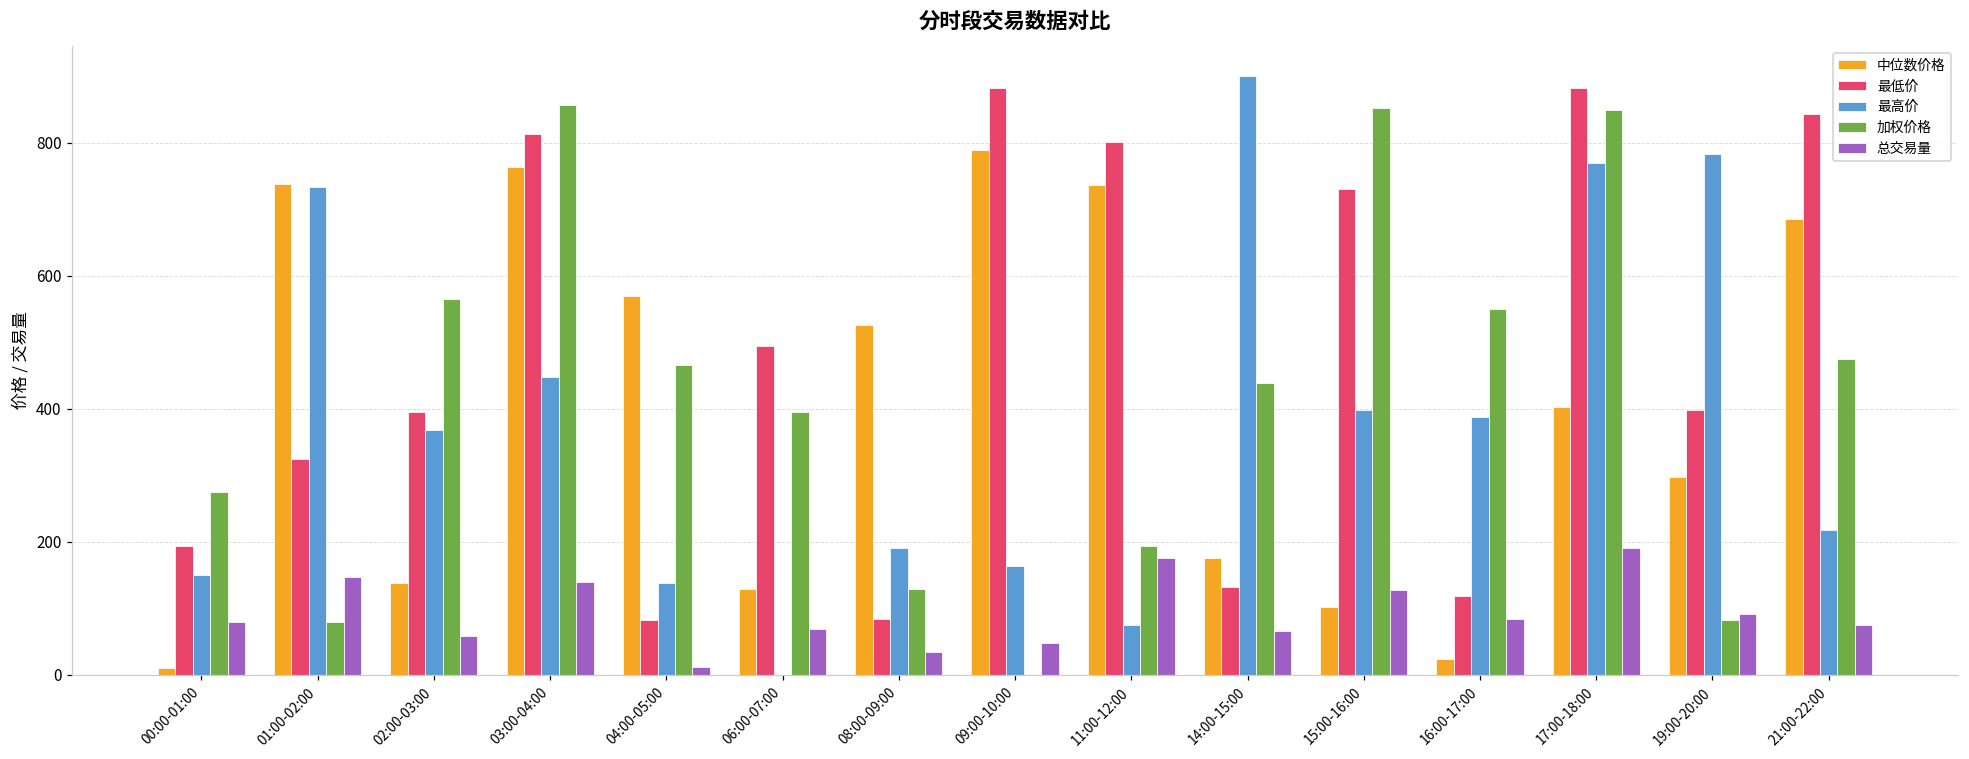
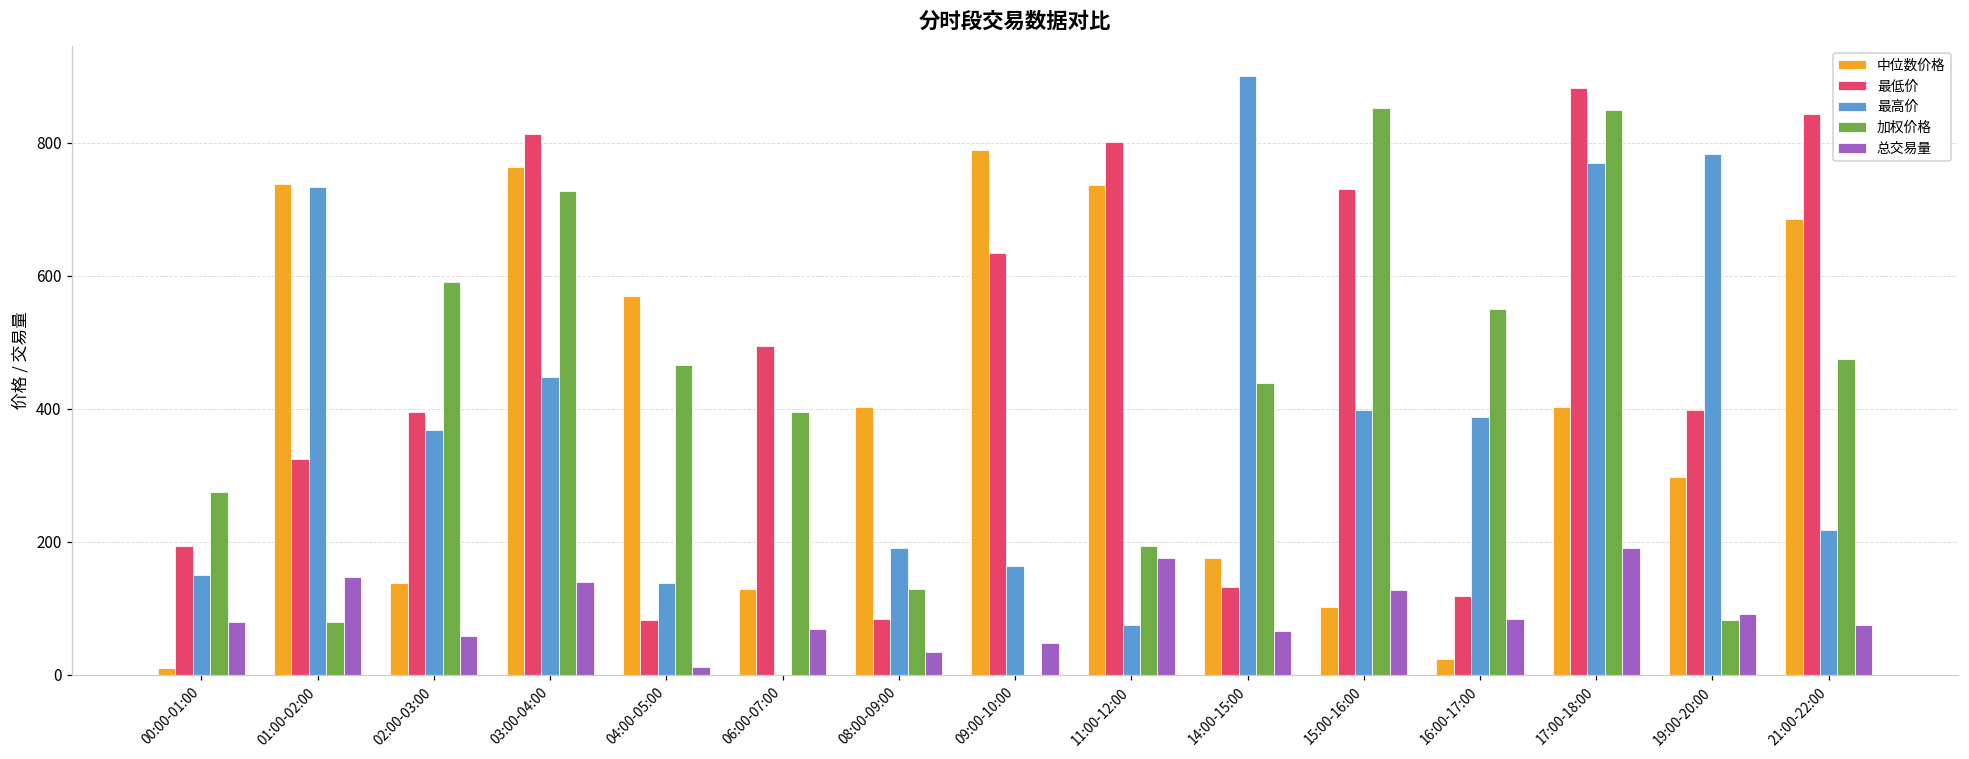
  {
    "中位数价格": {
      "00:00-01:00": 10,
      "01:00-02:00": 740,
      "02:00-03:00": 140,
      "03:00-04:00": 760,
      "04:00-05:00": 570,
      "06:00-07:00": 130,
-     "08:00-09:00": 530,
+     "08:00-09:00": 400,
      "09:00-10:00": 790,
      "11:00-12:00": 740,
      "14:00-15:00": 180,
      "15:00-16:00": 100,
      "16:00-17:00": 20,
      "17:00-18:00": 400,
      "19:00-20:00": 300,
      "21:00-22:00": 690
    },
    "最低价": {
      "00:00-01:00": 190,
      "01:00-02:00": 330,
      "02:00-03:00": 390,
      "03:00-04:00": 810,
      "04:00-05:00": 80,
      "06:00-07:00": 490,
      "08:00-09:00": 80,
-     "09:00-10:00": 880,
+     "09:00-10:00": 630,
      "11:00-12:00": 800,
      "14:00-15:00": 130,
      "15:00-16:00": 730,
      "16:00-17:00": 120,
      "17:00-18:00": 880,
      "19:00-20:00": 400,
      "21:00-22:00": 840
    },
    "最高价": {
      "00:00-01:00": 150,
      "01:00-02:00": 730,
      "02:00-03:00": 370,
      "03:00-04:00": 450,
      "04:00-05:00": 140,
      "06:00-07:00": 0,
      "08:00-09:00": 190,
      "09:00-10:00": 160,
      "11:00-12:00": 80,
      "14:00-15:00": 900,
      "15:00-16:00": 400,
      "16:00-17:00": 390,
      "17:00-18:00": 770,
      "19:00-20:00": 780,
      "21:00-22:00": 220
    },
    "加权价格": {
      "00:00-01:00": 280,
      "01:00-02:00": 80,
-     "02:00-03:00": 560,
-     "03:00-04:00": 860,
+     "02:00-03:00": 590,
+     "03:00-04:00": 730,
      "04:00-05:00": 470,
      "06:00-07:00": 400,
      "08:00-09:00": 130,
      "09:00-10:00": 0,
      "11:00-12:00": 190,
      "14:00-15:00": 440,
      "15:00-16:00": 850,
      "16:00-17:00": 550,
      "17:00-18:00": 850,
      "19:00-20:00": 80,
      "21:00-22:00": 480
    },
    "总交易量": {
      "00:00-01:00": 80,
      "01:00-02:00": 150,
      "02:00-03:00": 60,
      "03:00-04:00": 140,
      "04:00-05:00": 10,
      "06:00-07:00": 70,
      "08:00-09:00": 30,
      "09:00-10:00": 50,
      "11:00-12:00": 180,
      "14:00-15:00": 70,
      "15:00-16:00": 130,
      "16:00-17:00": 80,
      "17:00-18:00": 190,
      "19:00-20:00": 90,
      "21:00-22:00": 80
    }
  }
